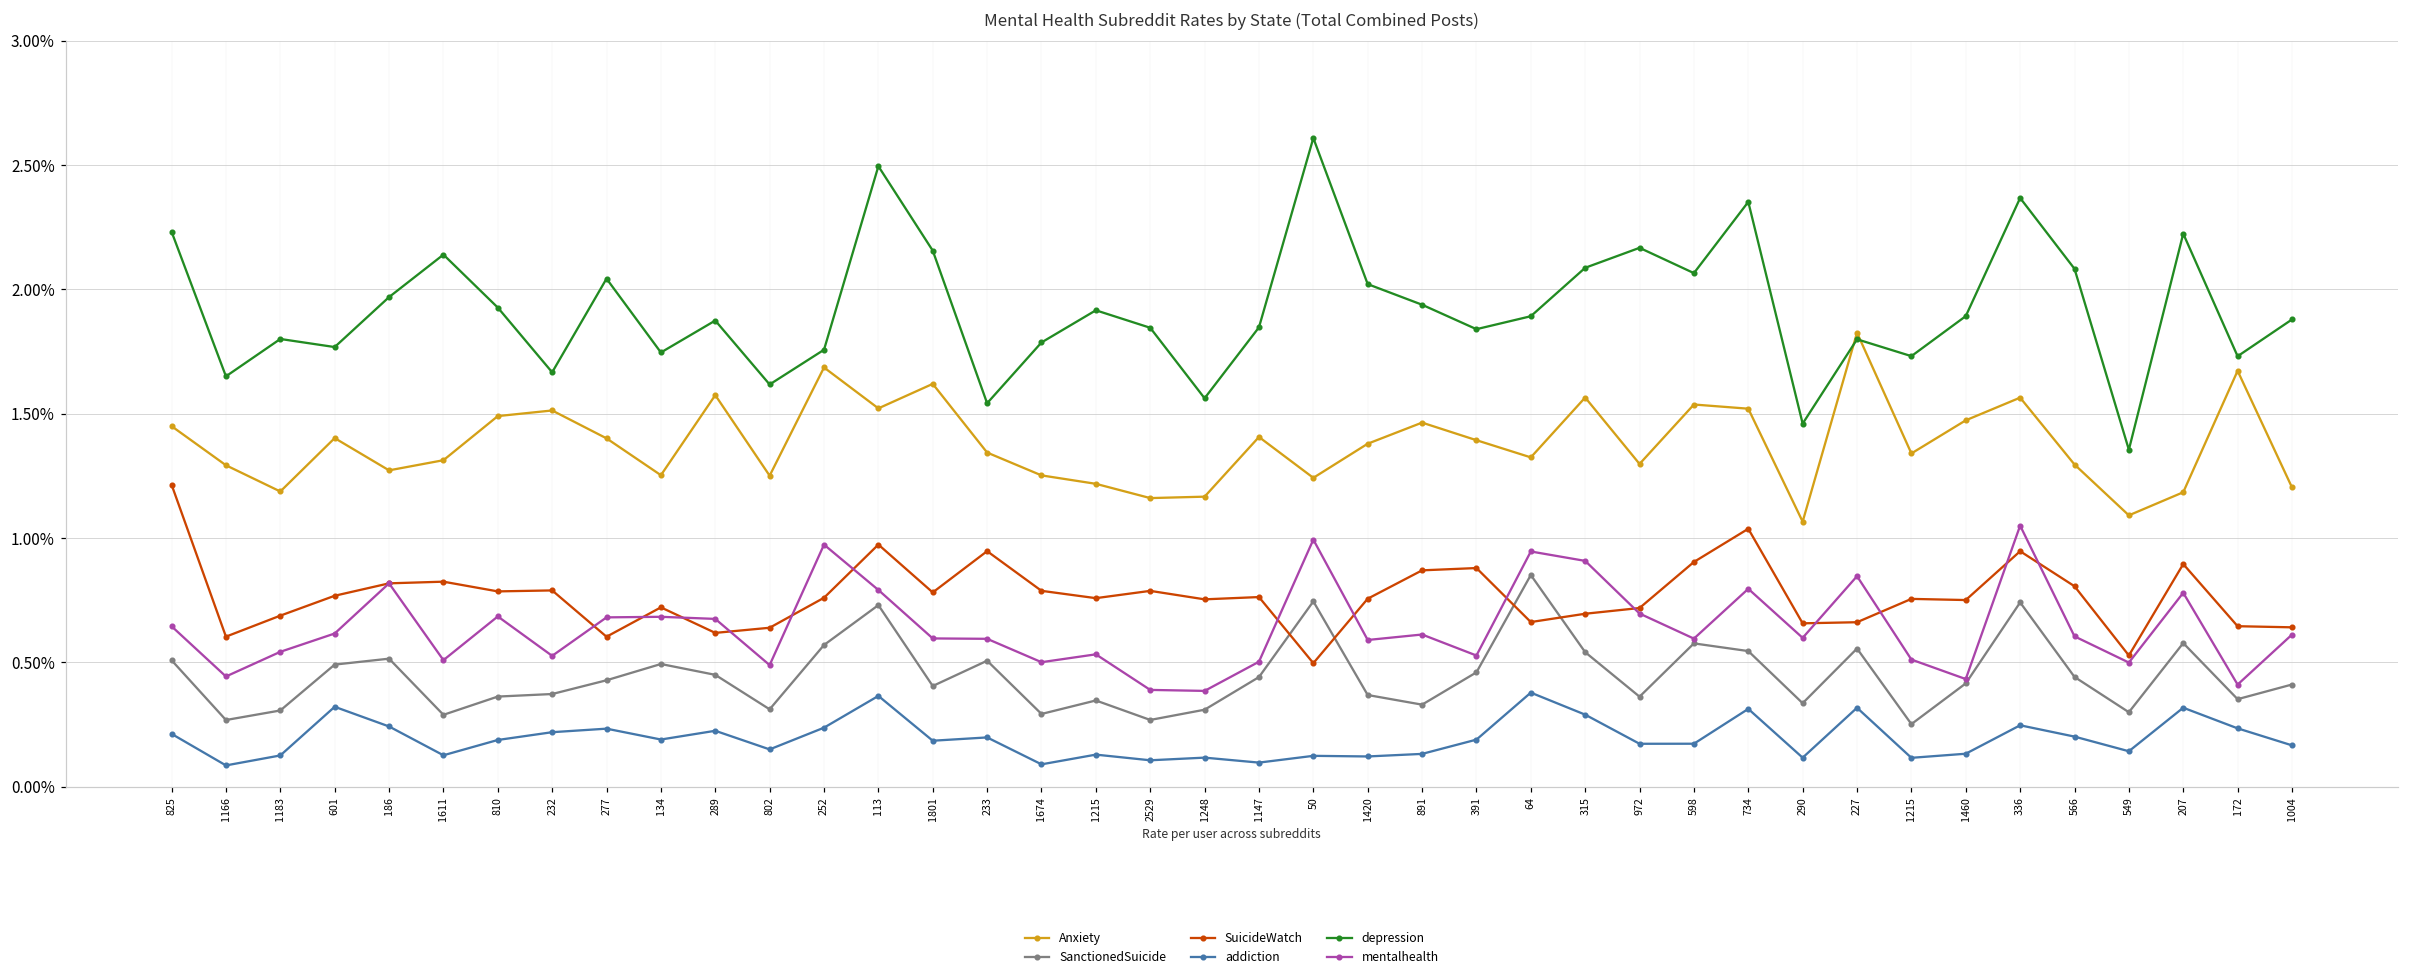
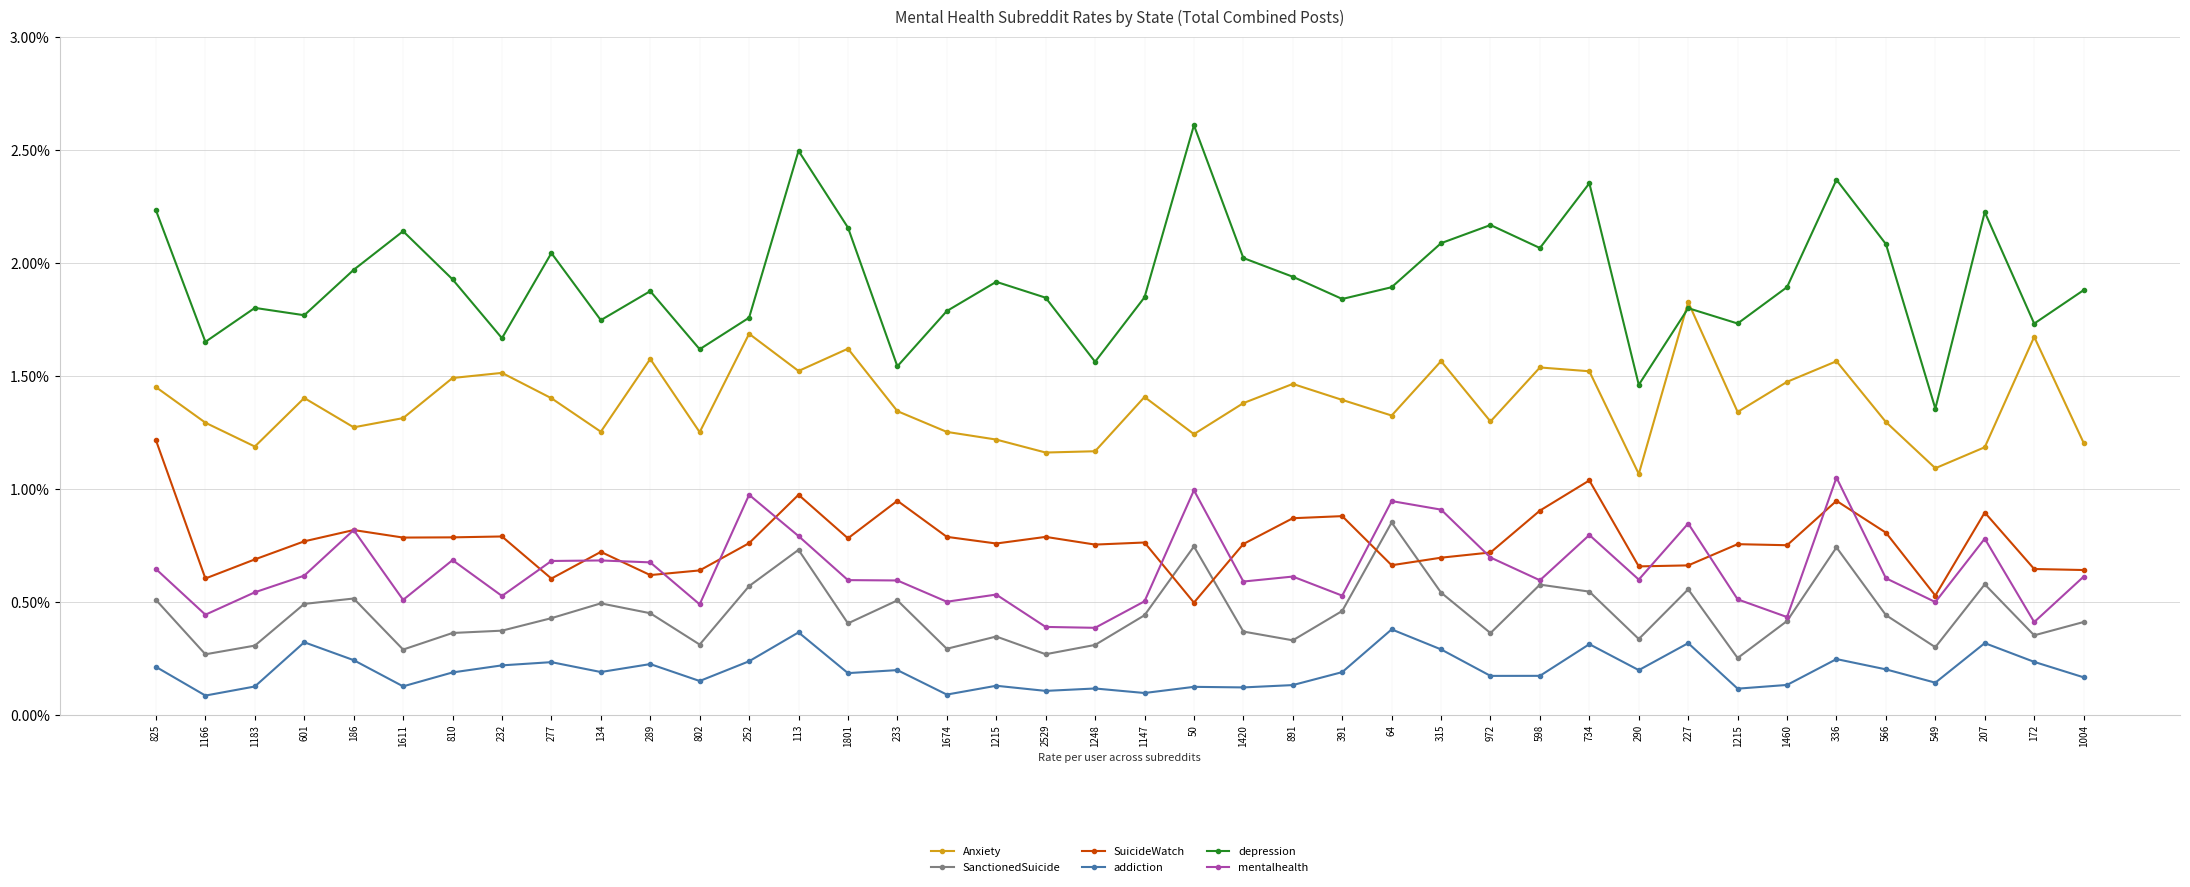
  {
    "SuicideWatch": {
      "825": "1.21%",
      "1166": "0.60%",
      "1183": "0.69%",
      "601": "0.77%",
-     "1611": "0.82%",
+     "1611": "0.78%",
      "810": "0.79%",
      "232": "0.79%",
      "277": "0.60%",
      "134": "0.72%",
      "289": "0.62%",
      "802": "0.64%",
      "252": "0.76%",
      "113": "0.97%",
      "1801": "0.78%",
      "233": "0.95%",
      "1674": "0.79%",
      "2529": "0.79%",
      "1248": "0.75%",
      "1147": "0.76%",
      "50": "0.50%",
      "1420": "0.76%",
      "891": "0.87%",
      "391": "0.88%",
      "64": "0.66%",
      "315": "0.70%",
      "972": "0.72%",
      "598": "0.90%",
      "734": "1.04%",
      "290": "0.66%",
      "227": "0.66%",
      "1460": "0.75%",
      "336": "0.95%",
      "566": "0.81%",
      "549": "0.53%",
      "207": "0.90%",
      "172": "0.65%",
      "1004": "0.64%"
    },
    "addiction": {
      "825": "0.21%",
      "1166": "0.09%",
      "1183": "0.13%",
      "601": "0.32%",
      "186": "0.24%",
      "1611": "0.13%",
      "810": "0.19%",
      "232": "0.22%",
      "277": "0.23%",
      "134": "0.19%",
      "289": "0.22%",
      "802": "0.15%",
      "252": "0.24%",
      "113": "0.37%",
      "1801": "0.18%",
      "233": "0.20%",
      "1674": "0.09%",
      "2529": "0.11%",
      "1248": "0.12%",
      "1147": "0.10%",
      "50": "0.12%",
      "1420": "0.12%",
      "891": "0.13%",
      "391": "0.19%",
      "64": "0.38%",
      "315": "0.29%",
      "972": "0.17%",
      "598": "0.17%",
      "734": "0.31%",
-     "290": "0.12%",
+     "290": "0.20%",
      "227": "0.32%",
      "1460": "0.13%",
      "336": "0.25%",
      "566": "0.20%",
      "549": "0.14%",
      "207": "0.32%",
      "172": "0.23%",
      "1004": "0.17%"
    }
  }
